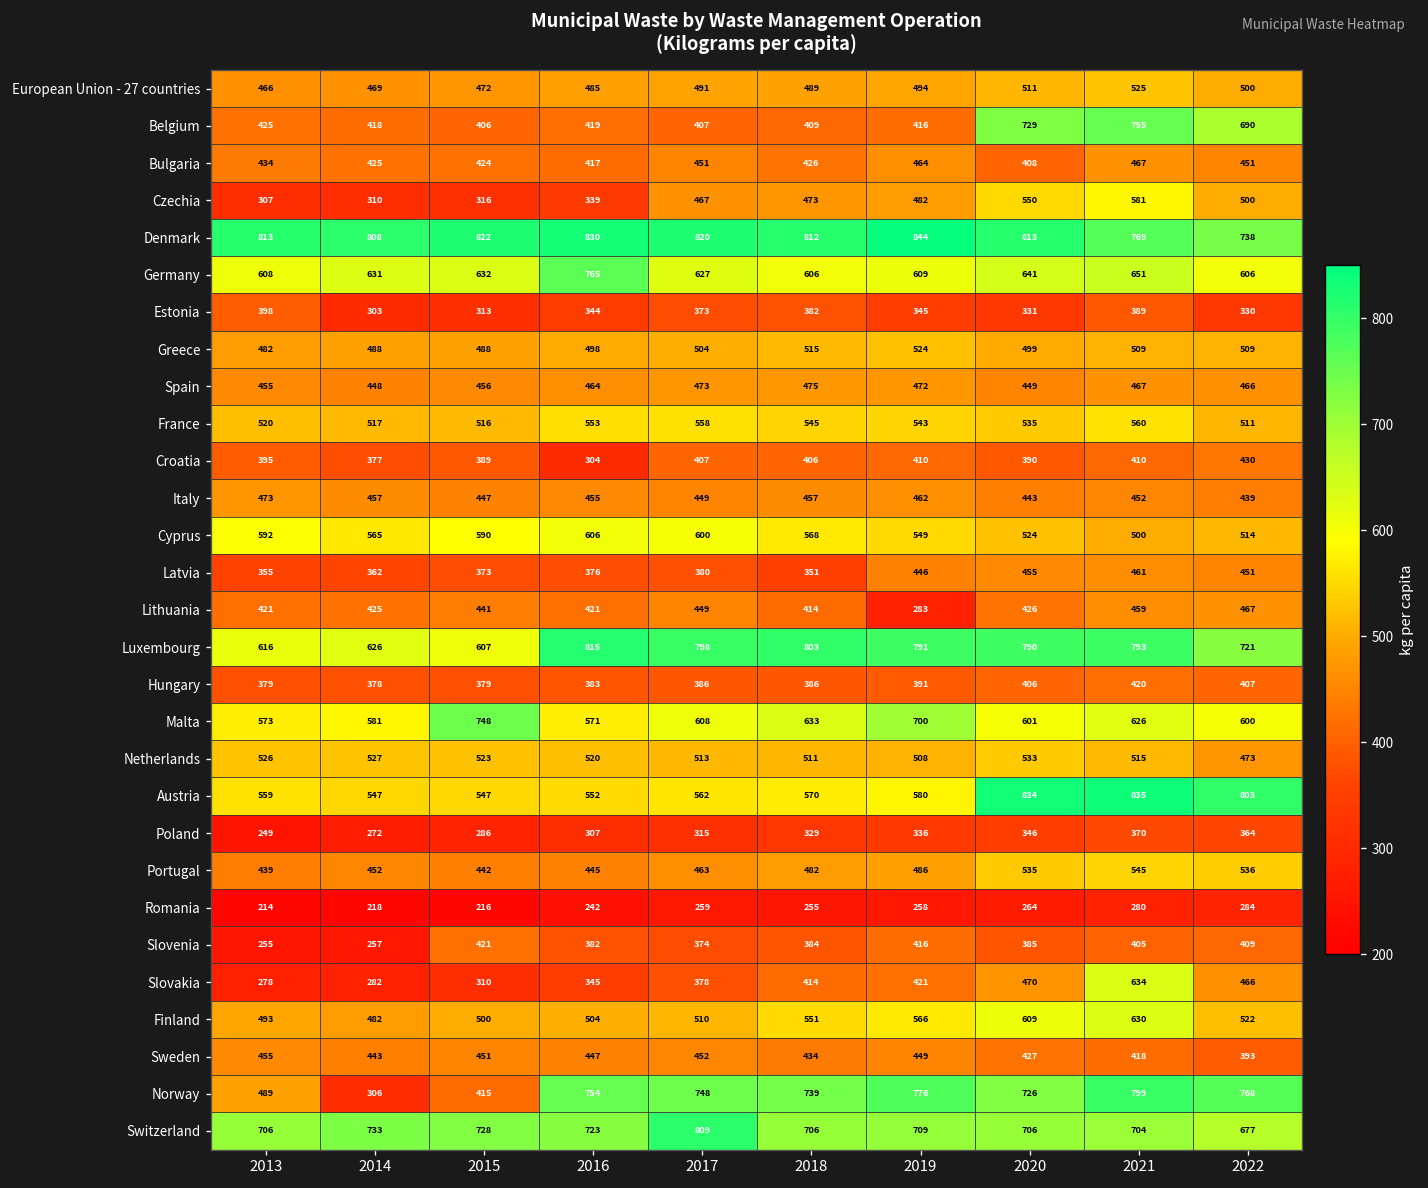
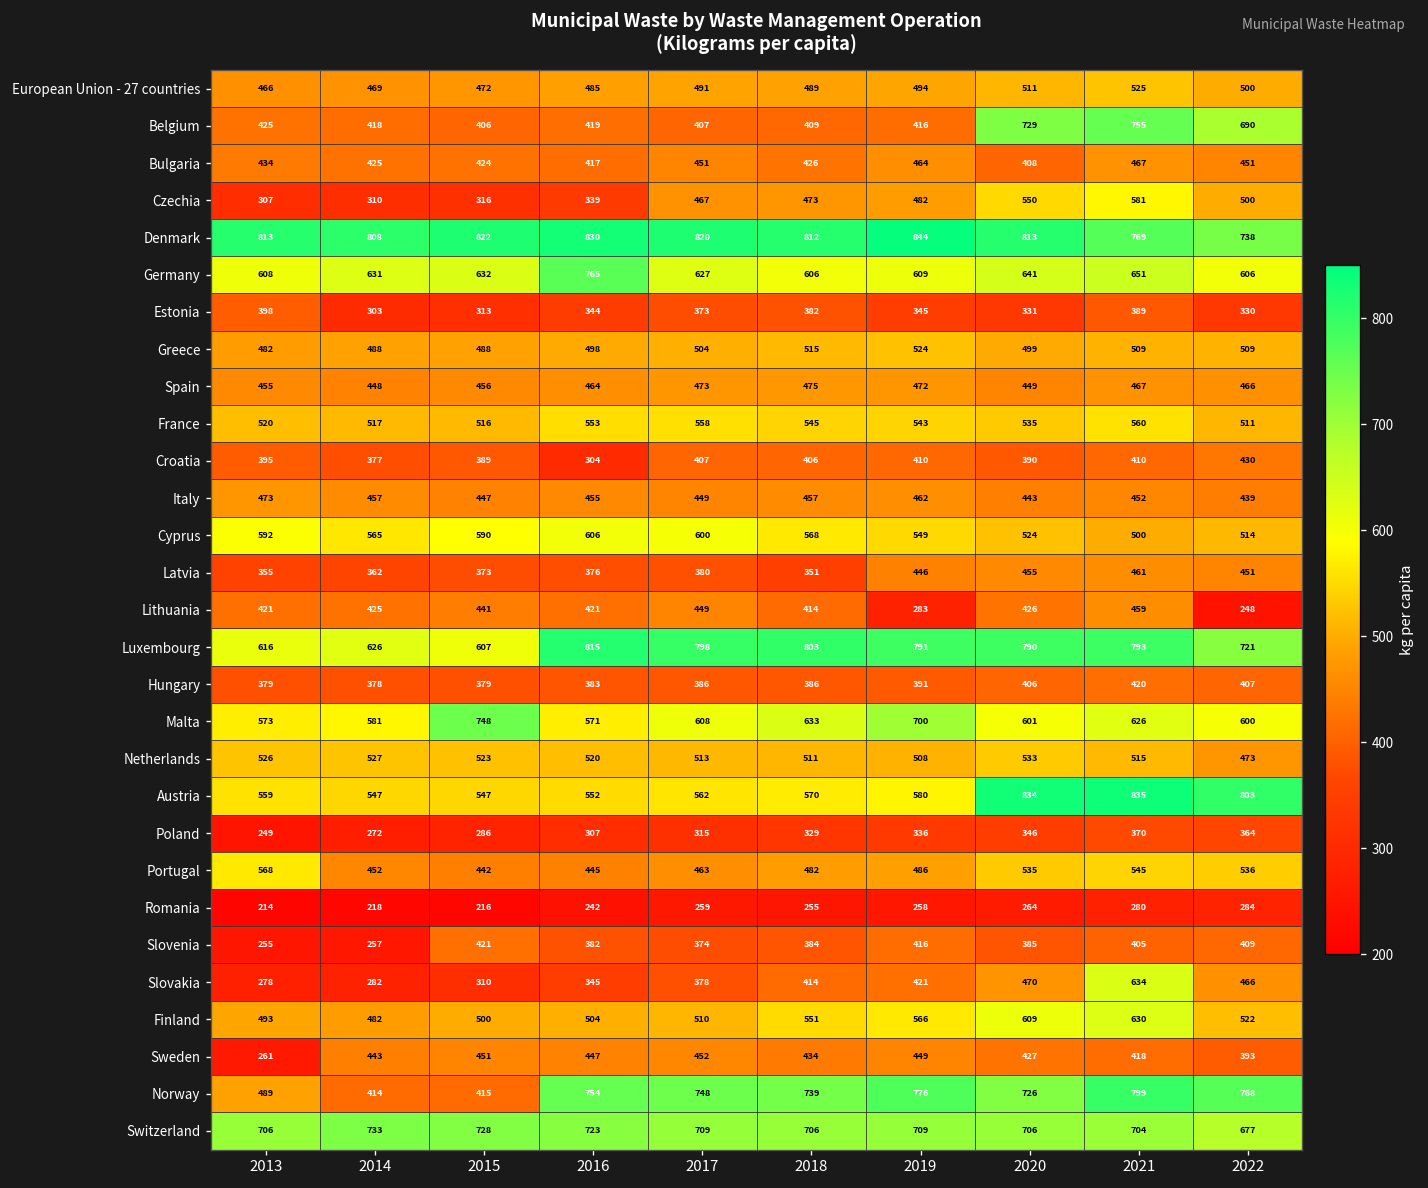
  {
    "Lithuania": {
      "2013": 421,
      "2014": 425,
      "2015": 441,
      "2016": 421,
      "2017": 449,
      "2018": 414,
      "2019": 283,
      "2020": 426,
      "2021": 459,
-     "2022": 467
+     "2022": 248
    },
    "Portugal": {
-     "2013": 439,
+     "2013": 568,
      "2014": 452,
      "2015": 442,
      "2016": 445,
      "2017": 463,
      "2018": 482,
      "2019": 486,
      "2020": 535,
      "2021": 545,
      "2022": 536
    },
    "Sweden": {
-     "2013": 455,
+     "2013": 261,
      "2014": 443,
      "2015": 451,
      "2016": 447,
      "2017": 452,
      "2018": 434,
      "2019": 449,
      "2020": 427,
      "2021": 418,
      "2022": 393
    },
    "Norway": {
      "2013": 489,
-     "2014": 306,
+     "2014": 414,
      "2015": 415,
      "2016": 754,
      "2017": 748,
      "2018": 739,
      "2019": 776,
      "2020": 726,
      "2021": 799,
      "2022": 768
    },
    "Switzerland": {
      "2013": 706,
      "2014": 733,
      "2015": 728,
      "2016": 723,
-     "2017": 809,
+     "2017": 709,
      "2018": 706,
      "2019": 709,
      "2020": 706,
      "2021": 704,
      "2022": 677
    }
  }
